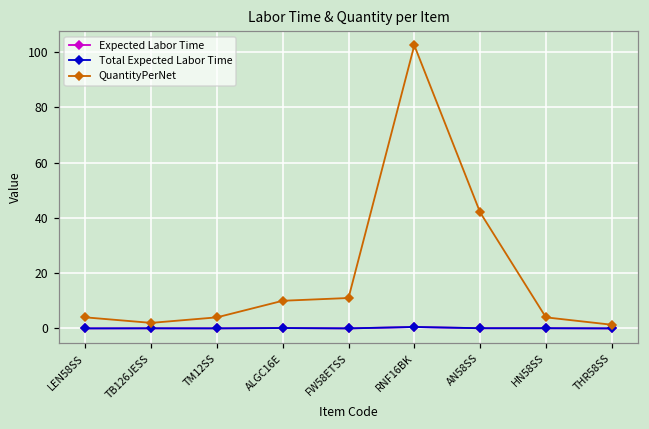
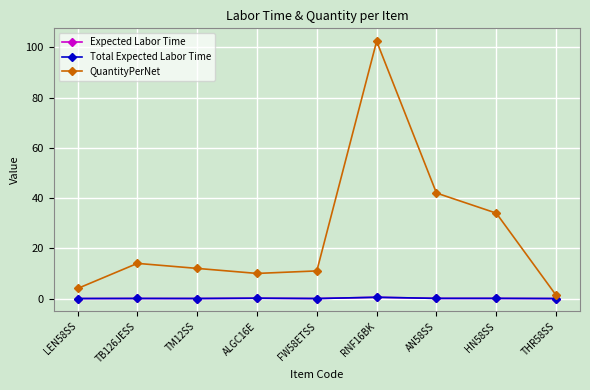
  {
    "Total Expected Labor Time": {
      "LEN58SS": 0,
      "TB126JESS": 0,
      "TM12SS": 0,
      "ALGC16E": 0,
      "FW58ETSS": 0,
      "RNF16BK": 1,
      "AN58SS": 0,
      "HN58SS": 0,
      "THR58SS": 0
    },
    "QuantityPerNet": {
      "LEN58SS": 4,
-     "TB126JESS": 2,
-     "TM12SS": 4,
+     "TB126JESS": 14,
+     "TM12SS": 12,
      "ALGC16E": 10,
      "FW58ETSS": 11,
      "RNF16BK": 102,
      "AN58SS": 42,
-     "HN58SS": 4,
+     "HN58SS": 34,
      "THR58SS": 1
    }
  }
